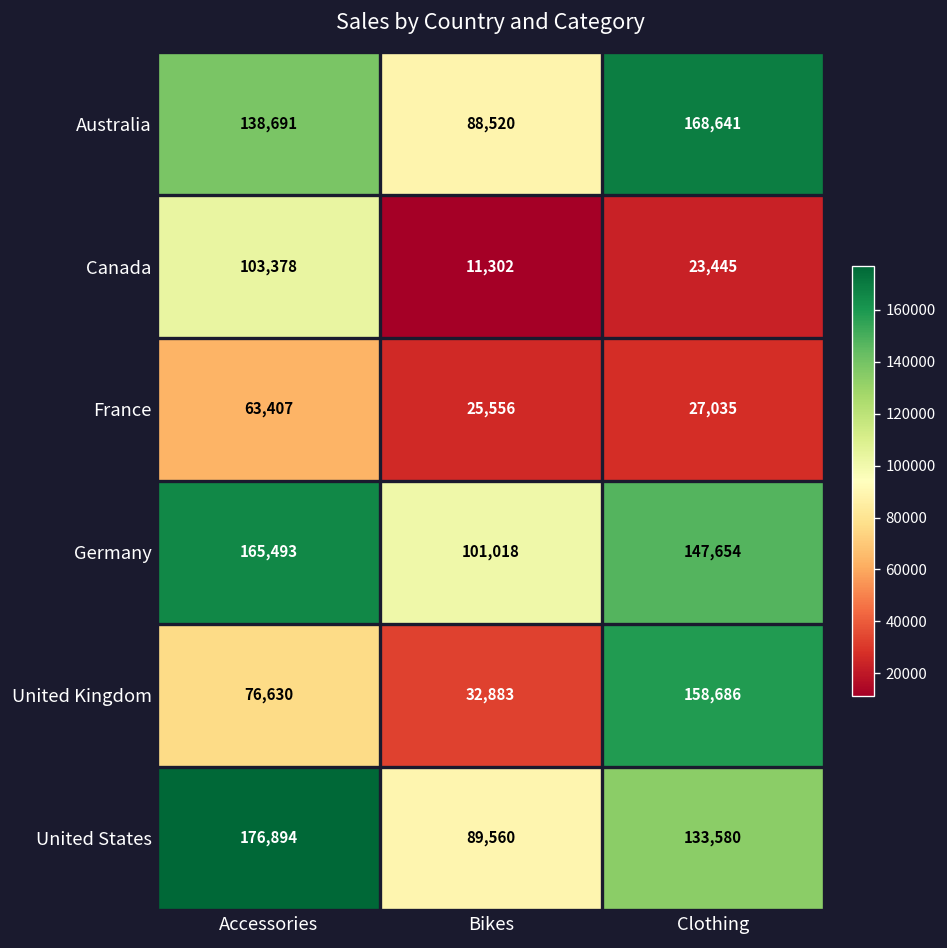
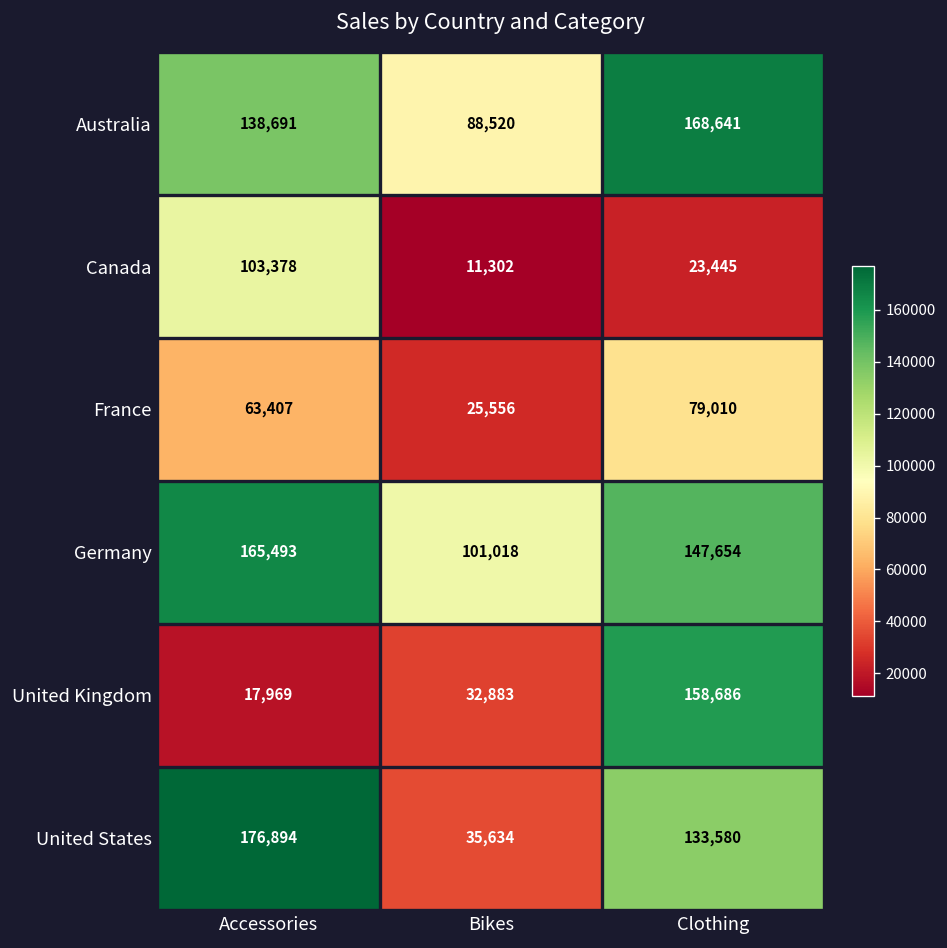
  {
    "Australia": {
      "Accessories": "138,691",
      "Bikes": "88,520",
      "Clothing": "168,641"
    },
    "Canada": {
      "Accessories": "103,378",
      "Bikes": "11,302",
      "Clothing": "23,445"
    },
    "France": {
      "Accessories": "63,407",
      "Bikes": "25,556",
-     "Clothing": "27,035"
+     "Clothing": "79,010"
    },
    "Germany": {
      "Accessories": "165,493",
      "Bikes": "101,018",
      "Clothing": "147,654"
    },
    "United Kingdom": {
-     "Accessories": "76,630",
+     "Accessories": "17,969",
      "Bikes": "32,883",
      "Clothing": "158,686"
    },
    "United States": {
      "Accessories": "176,894",
-     "Bikes": "89,560",
+     "Bikes": "35,634",
      "Clothing": "133,580"
    }
  }
